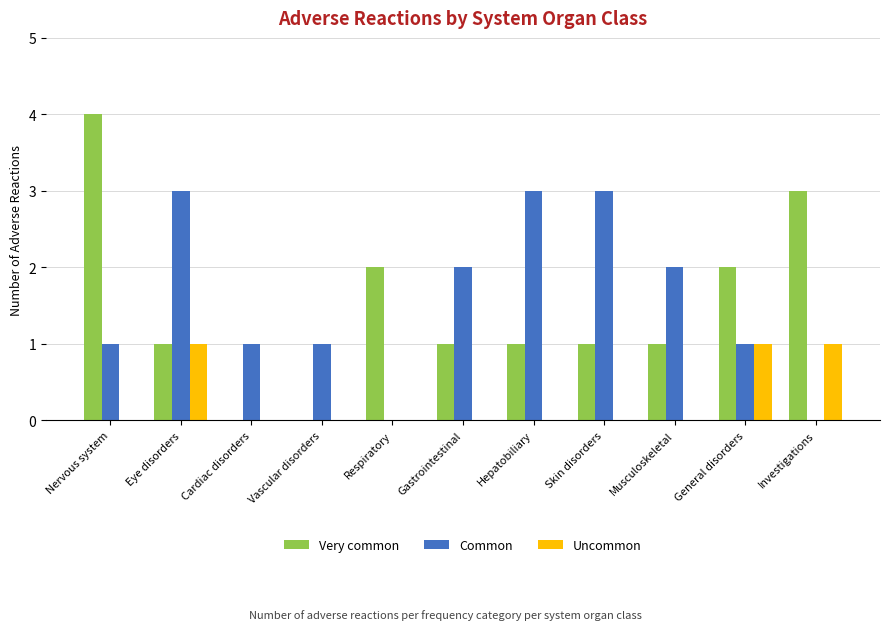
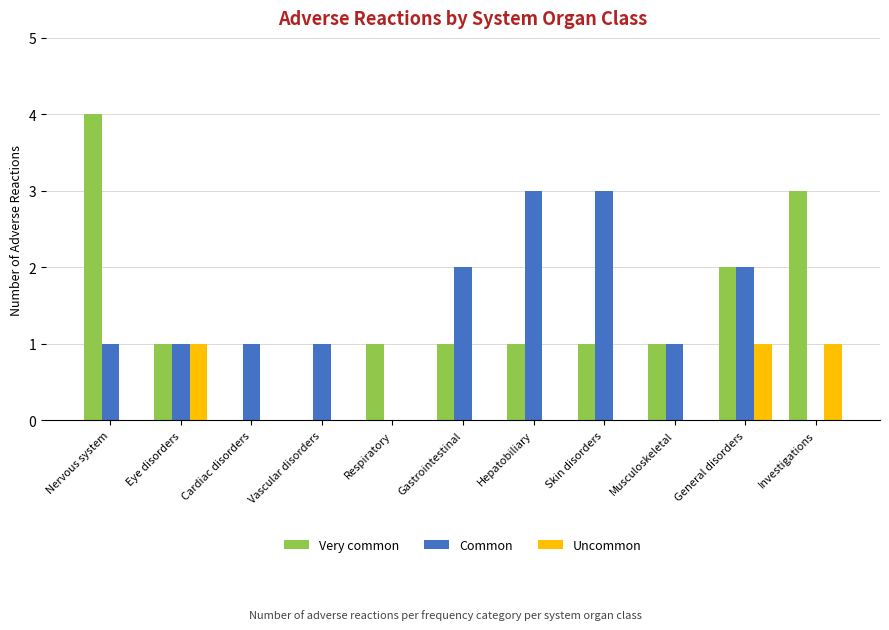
  {
    "Very common": {
      "Nervous system": 4,
      "Eye disorders": 1,
      "Cardiac disorders": 0,
      "Vascular disorders": 0,
-     "Respiratory": 2,
+     "Respiratory": 1,
      "Gastrointestinal": 1,
      "Hepatobiliary": 1,
      "Skin disorders": 1,
      "Musculoskeletal": 1,
      "General disorders": 2,
      "Investigations": 3
    },
    "Common": {
      "Nervous system": 1,
-     "Eye disorders": 3,
+     "Eye disorders": 1,
      "Cardiac disorders": 1,
      "Vascular disorders": 1,
      "Respiratory": 0,
      "Gastrointestinal": 2,
      "Hepatobiliary": 3,
      "Skin disorders": 3,
-     "Musculoskeletal": 2,
-     "General disorders": 1,
+     "Musculoskeletal": 1,
+     "General disorders": 2,
      "Investigations": 0
    },
    "Uncommon": {
      "Nervous system": 0,
      "Eye disorders": 1,
      "Cardiac disorders": 0,
      "Vascular disorders": 0,
      "Respiratory": 0,
      "Gastrointestinal": 0,
      "Hepatobiliary": 0,
      "Skin disorders": 0,
      "Musculoskeletal": 0,
      "General disorders": 1,
      "Investigations": 1
    }
  }
